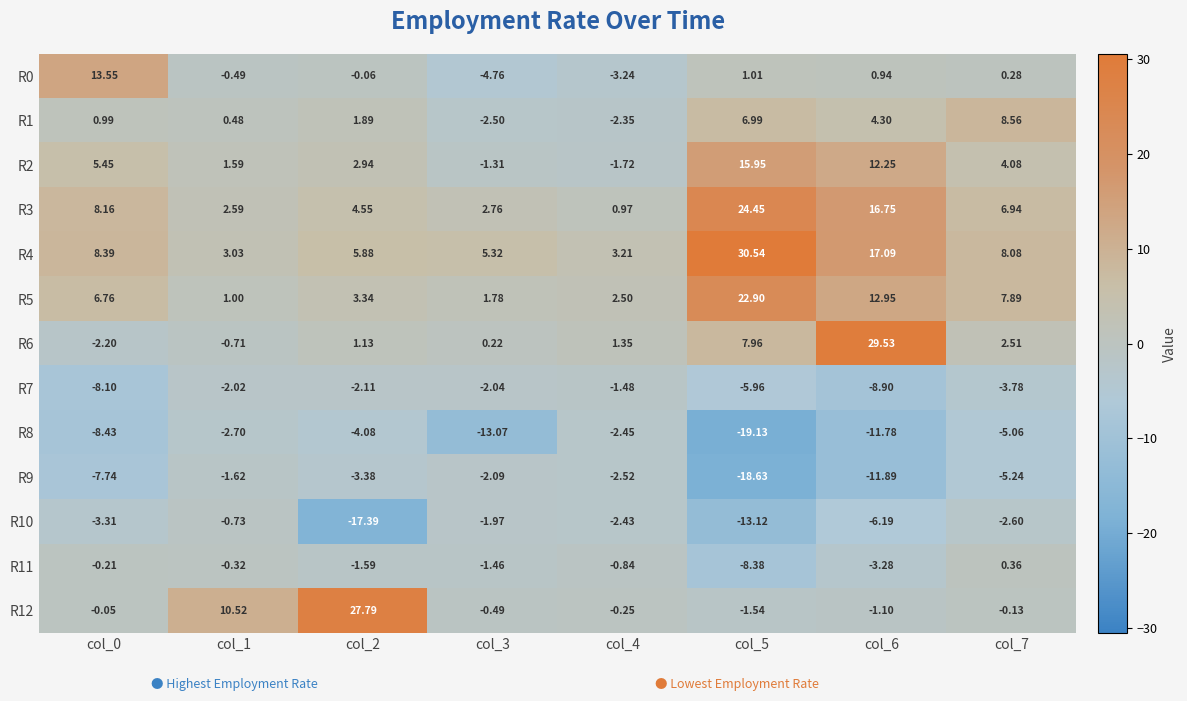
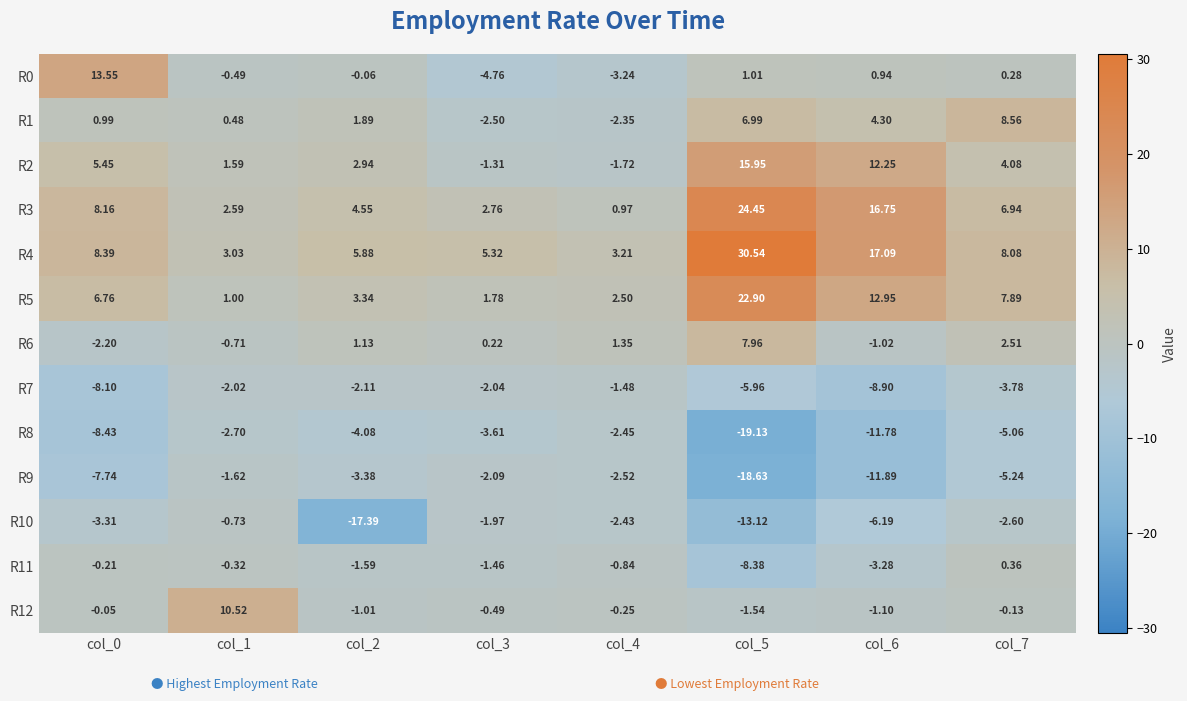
  {
    "R0": {
      "col_0": 13.55,
      "col_1": -0.49,
      "col_2": -0.06,
      "col_3": -4.76,
      "col_4": -3.24,
      "col_5": 1.01,
      "col_6": 0.94,
      "col_7": 0.28
    },
    "R1": {
      "col_0": 0.99,
      "col_1": 0.48,
      "col_2": 1.89,
      "col_3": -2.50,
      "col_4": -2.35,
      "col_5": 6.99,
      "col_6": 4.30,
      "col_7": 8.56
    },
    "R2": {
      "col_0": 5.45,
      "col_1": 1.59,
      "col_2": 2.94,
      "col_3": -1.31,
      "col_4": -1.72,
      "col_5": 15.95,
      "col_6": 12.25,
      "col_7": 4.08
    },
    "R3": {
      "col_0": 8.16,
      "col_1": 2.59,
      "col_2": 4.55,
      "col_3": 2.76,
      "col_4": 0.97,
      "col_5": 24.45,
      "col_6": 16.75,
      "col_7": 6.94
    },
    "R4": {
      "col_0": 8.39,
      "col_1": 3.03,
      "col_2": 5.88,
      "col_3": 5.32,
      "col_4": 3.21,
      "col_5": 30.54,
      "col_6": 17.09,
      "col_7": 8.08
    },
    "R5": {
      "col_0": 6.76,
      "col_1": 1.00,
      "col_2": 3.34,
      "col_3": 1.78,
      "col_4": 2.50,
      "col_5": 22.90,
      "col_6": 12.95,
      "col_7": 7.89
    },
    "R6": {
      "col_0": -2.20,
      "col_1": -0.71,
      "col_2": 1.13,
      "col_3": 0.22,
      "col_4": 1.35,
      "col_5": 7.96,
-     "col_6": 29.53,
+     "col_6": -1.02,
      "col_7": 2.51
    },
    "R7": {
      "col_0": -8.10,
      "col_1": -2.02,
      "col_2": -2.11,
      "col_3": -2.04,
      "col_4": -1.48,
      "col_5": -5.96,
      "col_6": -8.90,
      "col_7": -3.78
    },
    "R8": {
      "col_0": -8.43,
      "col_1": -2.70,
      "col_2": -4.08,
-     "col_3": -13.07,
+     "col_3": -3.61,
      "col_4": -2.45,
      "col_5": -19.13,
      "col_6": -11.78,
      "col_7": -5.06
    },
    "R9": {
      "col_0": -7.74,
      "col_1": -1.62,
      "col_2": -3.38,
      "col_3": -2.09,
      "col_4": -2.52,
      "col_5": -18.63,
      "col_6": -11.89,
      "col_7": -5.24
    },
    "R10": {
      "col_0": -3.31,
      "col_1": -0.73,
      "col_2": -17.39,
      "col_3": -1.97,
      "col_4": -2.43,
      "col_5": -13.12,
      "col_6": -6.19,
      "col_7": -2.60
    },
    "R11": {
      "col_0": -0.21,
      "col_1": -0.32,
      "col_2": -1.59,
      "col_3": -1.46,
      "col_4": -0.84,
      "col_5": -8.38,
      "col_6": -3.28,
      "col_7": 0.36
    },
    "R12": {
      "col_0": -0.05,
      "col_1": 10.52,
-     "col_2": 27.79,
+     "col_2": -1.01,
      "col_3": -0.49,
      "col_4": -0.25,
      "col_5": -1.54,
      "col_6": -1.10,
      "col_7": -0.13
    }
  }
